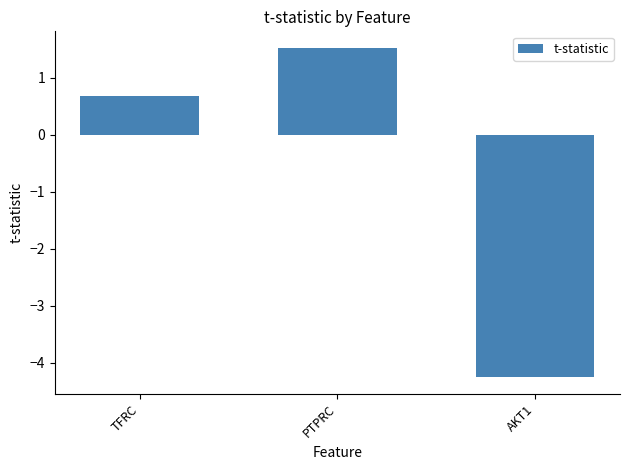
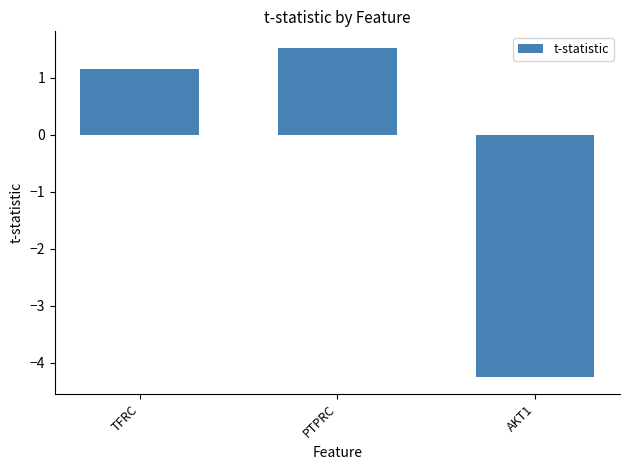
  {
-   "TFRC": 0.7,
+   "TFRC": 1.2,
    "PTPRC": 1.5,
    "AKT1": -4.3
  }
